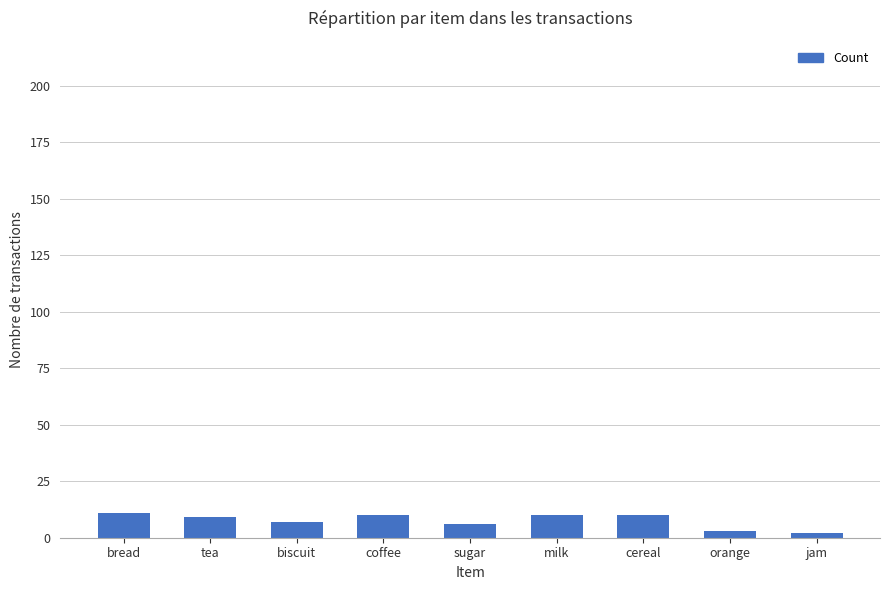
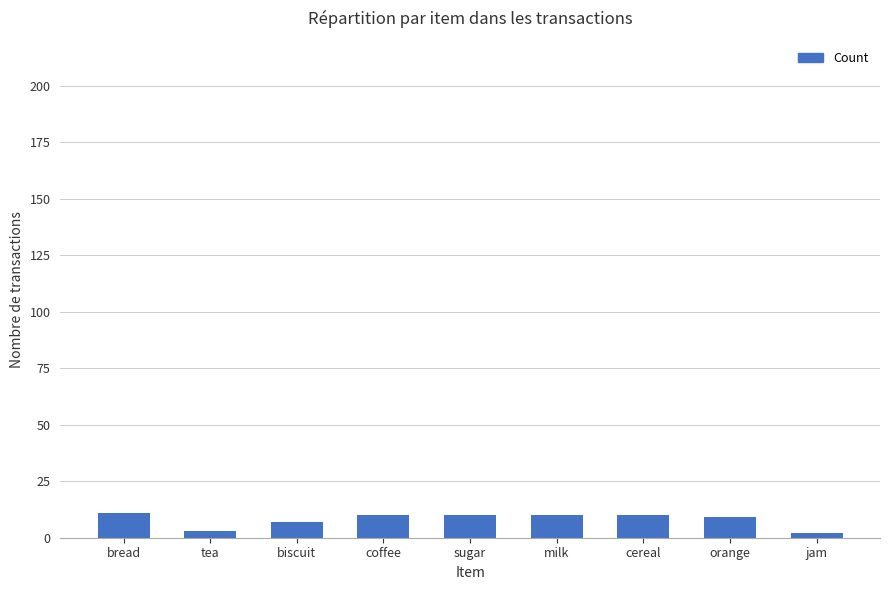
  {
    "bread": 11,
-   "tea": 9,
+   "tea": 3,
    "biscuit": 7,
    "coffee": 10,
-   "sugar": 6,
+   "sugar": 10,
    "milk": 10,
    "cereal": 10,
-   "orange": 3,
+   "orange": 9,
    "jam": 2
  }
